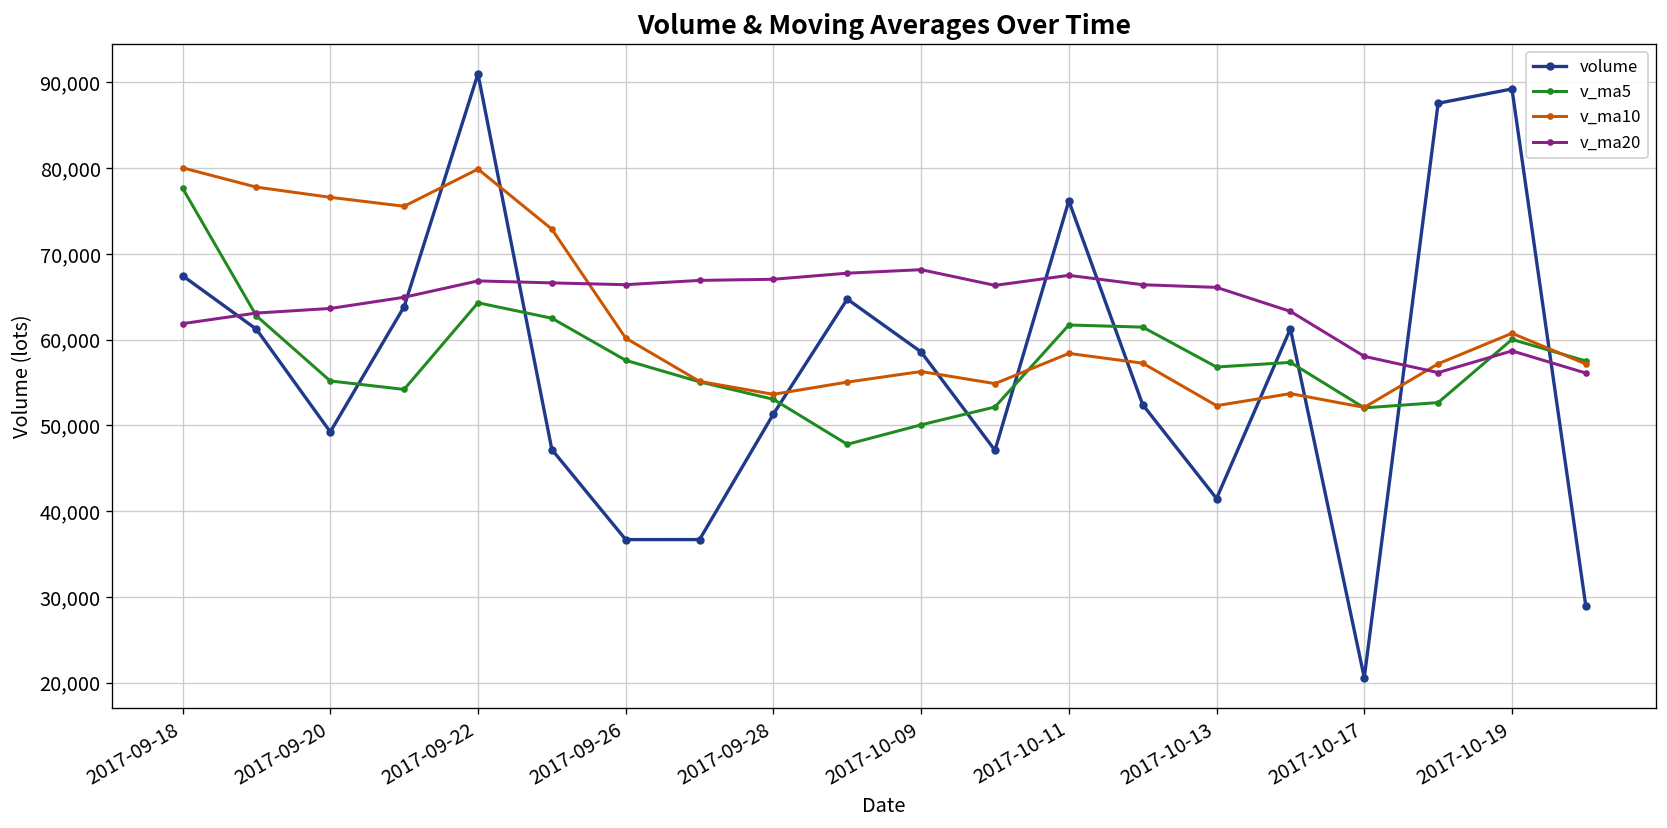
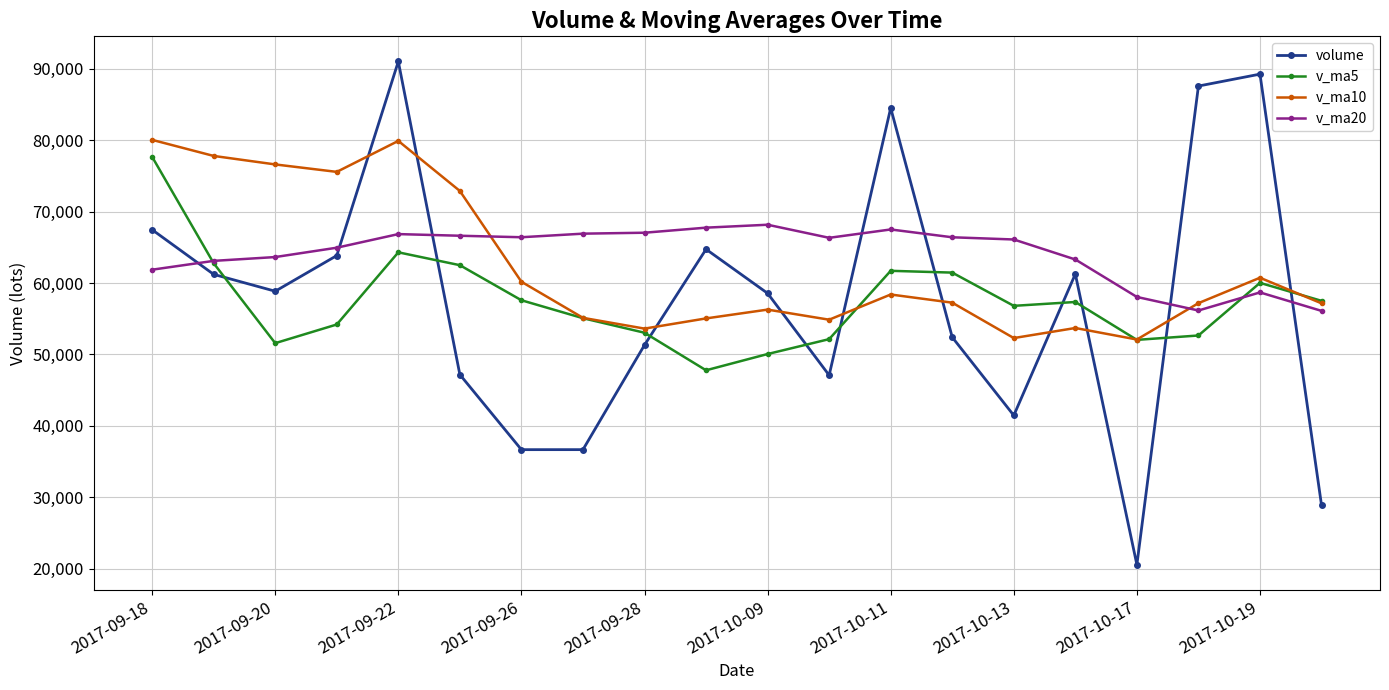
  {
    "volume": {
      "2017-09-18": "67,000",
-     "2017-09-20": "49,000",
+     "2017-09-20": "59,000",
      "2017-09-22": "91,000",
      "2017-09-26": "37,000",
      "2017-09-28": "51,000",
      "2017-10-09": "59,000",
-     "2017-10-11": "76,000",
+     "2017-10-11": "85,000",
      "2017-10-13": "41,000",
      "2017-10-17": "21,000",
      "2017-10-19": "89,000"
    },
    "v_ma5": {
      "2017-09-18": "78,000",
-     "2017-09-20": "55,000",
+     "2017-09-20": "52,000",
      "2017-09-22": "64,000",
      "2017-09-26": "58,000",
      "2017-09-28": "53,000",
      "2017-10-09": "50,000",
      "2017-10-11": "62,000",
      "2017-10-13": "57,000",
      "2017-10-19": "60,000"
    },
    "v_ma10": {
      "2017-09-18": "80,000",
      "2017-09-20": "77,000",
      "2017-09-22": "80,000",
      "2017-09-26": "60,000",
      "2017-09-28": "54,000",
      "2017-10-09": "56,000",
      "2017-10-11": "58,000",
      "2017-10-13": "52,000",
      "2017-10-19": "61,000"
    },
    "v_ma20": {
      "2017-09-18": "62,000",
      "2017-09-20": "64,000",
      "2017-09-22": "67,000",
      "2017-09-26": "66,000",
      "2017-09-28": "67,000",
      "2017-10-09": "68,000",
      "2017-10-11": "67,000",
      "2017-10-13": "66,000",
      "2017-10-17": "58,000",
      "2017-10-19": "59,000"
    }
  }
